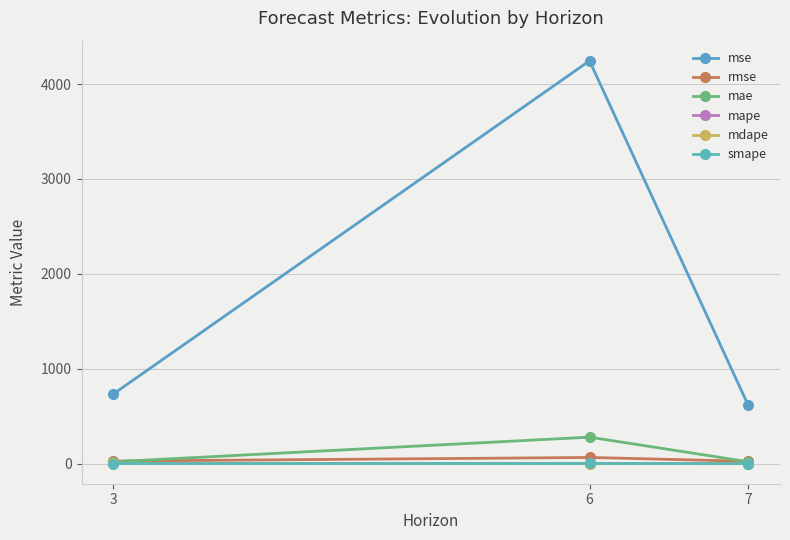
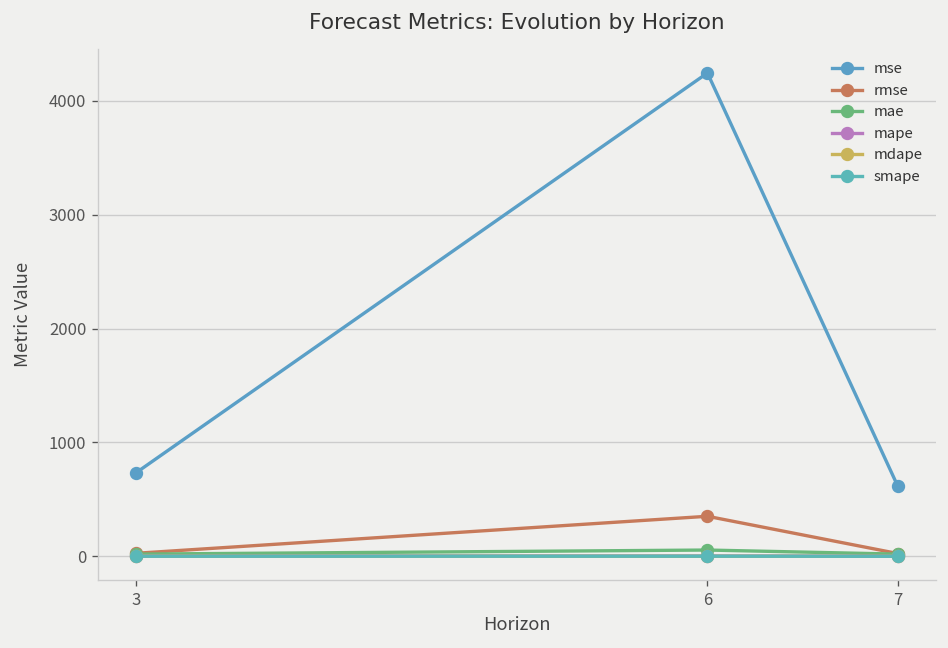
  {
    "rmse": {
-     "6": 100
+     "6": 400
    },
    "mae": {
-     "6": 300
+     "6": 100
    }
  }
